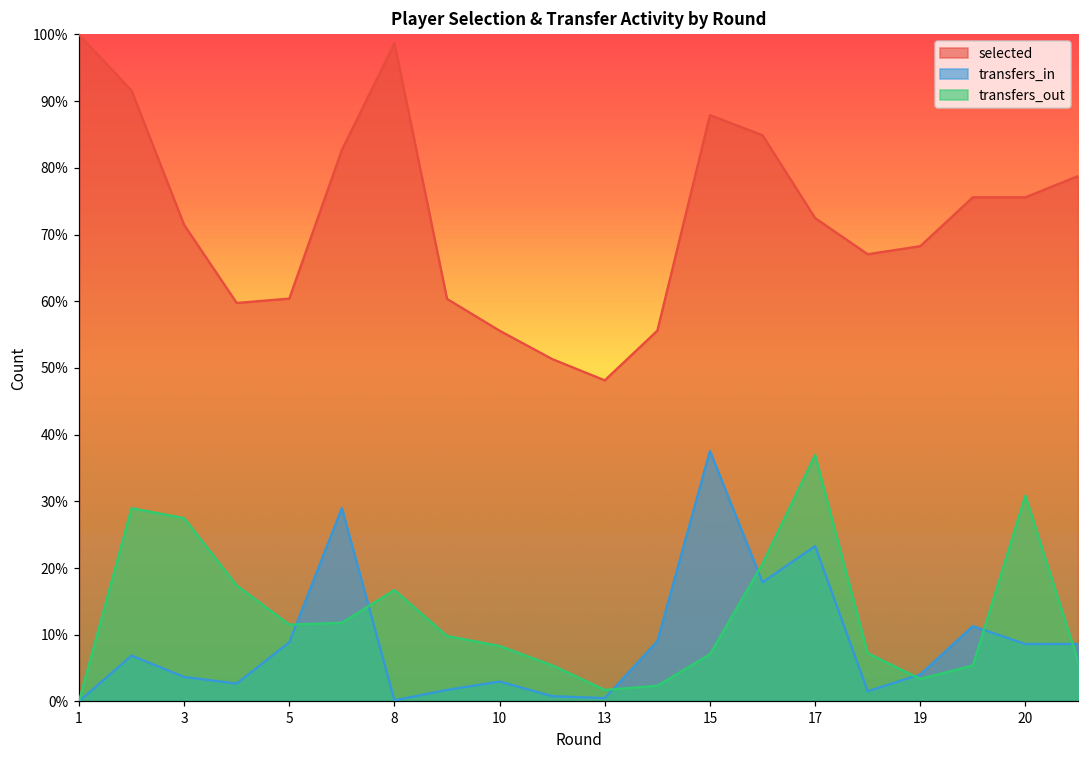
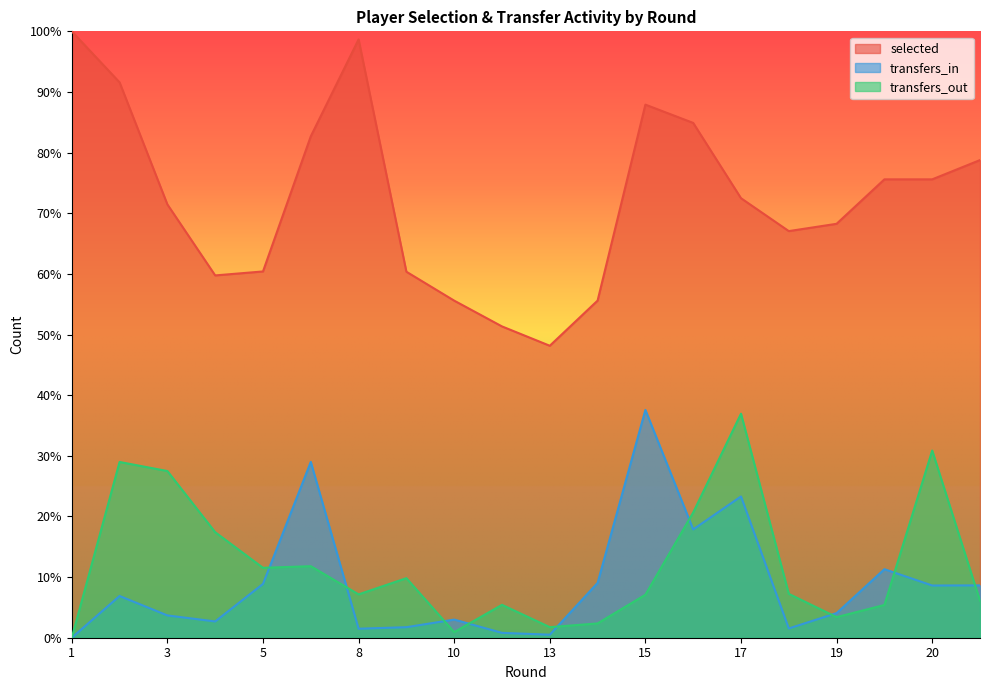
  {
    "selected": {
      "8": "99%",
      "10": "56%",
      "20": "76%"
    },
    "transfers_in": {
-     "8": "0%",
+     "8": "1%",
      "10": "3%",
      "20": "9%"
    },
    "transfers_out": {
-     "8": "17%",
-     "10": "8%",
+     "8": "7%",
+     "10": "1%",
      "20": "31%"
    }
  }
